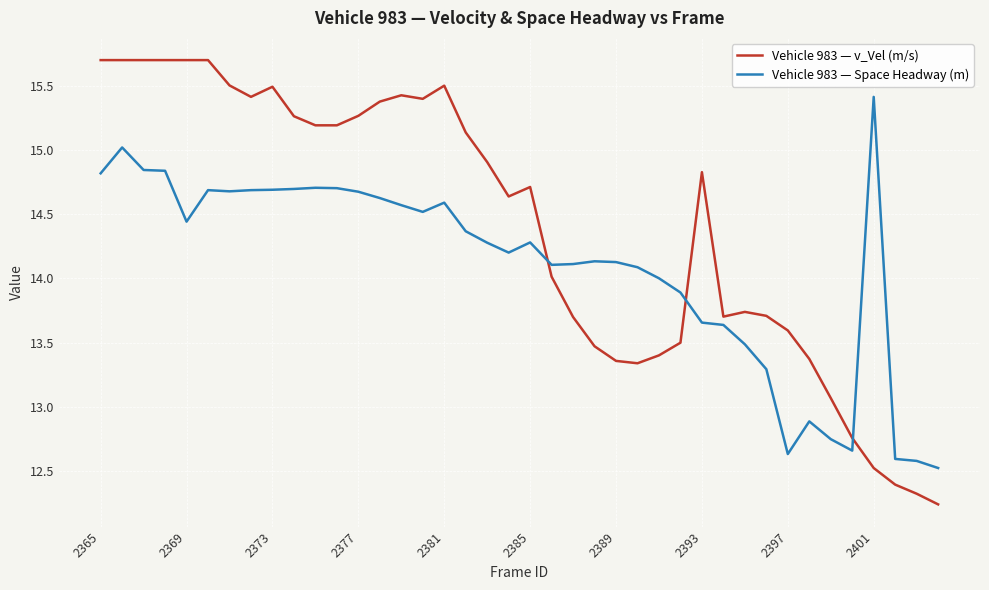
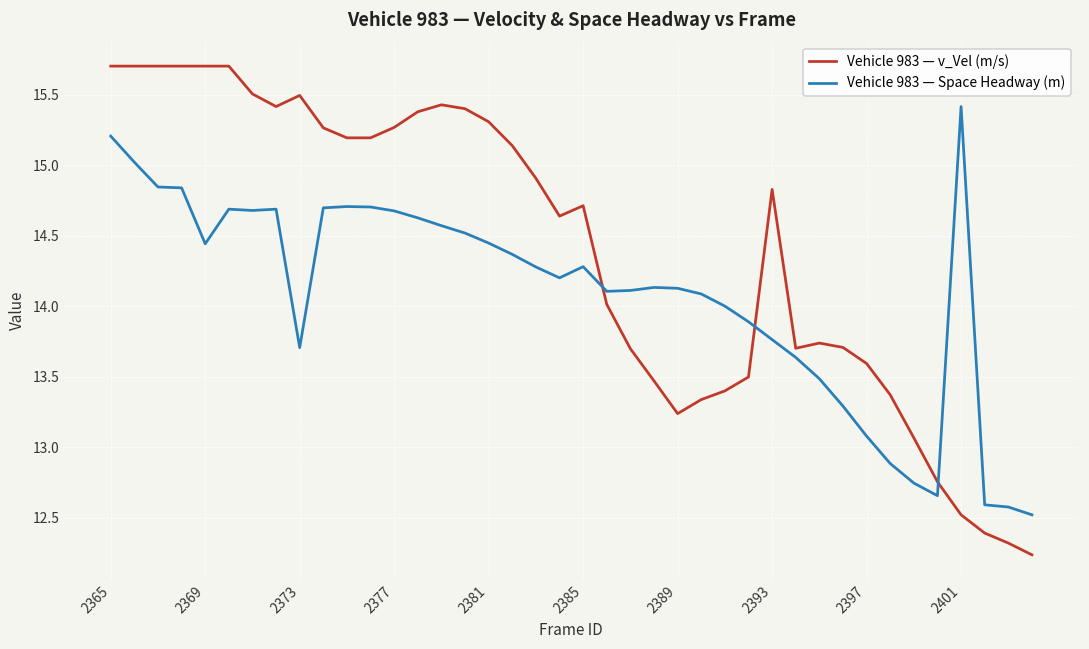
  {
    "Vehicle 983 — v_Vel (m/s)": {
      "2365": 15.70,
      "2369": 15.70,
      "2373": 15.50,
      "2377": 15.27,
-     "2381": 15.50,
+     "2381": 15.31,
      "2385": 14.71,
-     "2389": 13.36,
+     "2389": 13.24,
      "2393": 14.83,
      "2397": 13.59,
      "2401": 12.52
    },
    "Vehicle 983 — Space Headway (m)": {
-     "2365": 14.82,
+     "2365": 15.21,
      "2369": 14.44,
-     "2373": 14.69,
+     "2373": 13.71,
      "2377": 14.68,
-     "2381": 14.59,
+     "2381": 14.45,
      "2385": 14.28,
      "2389": 14.13,
-     "2393": 13.66,
-     "2397": 12.63,
+     "2393": 13.76,
+     "2397": 13.08,
      "2401": 15.42
    }
  }
